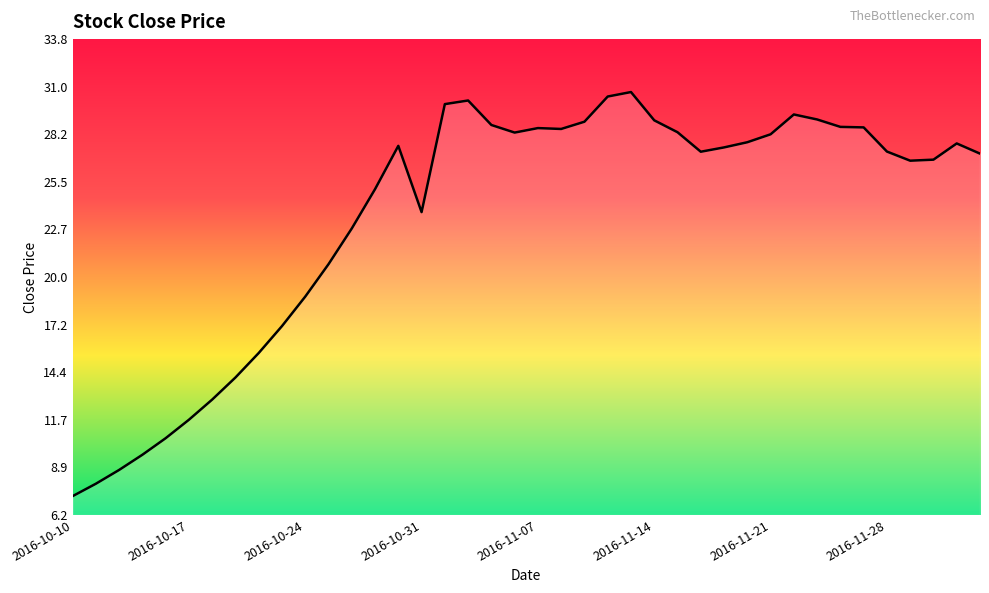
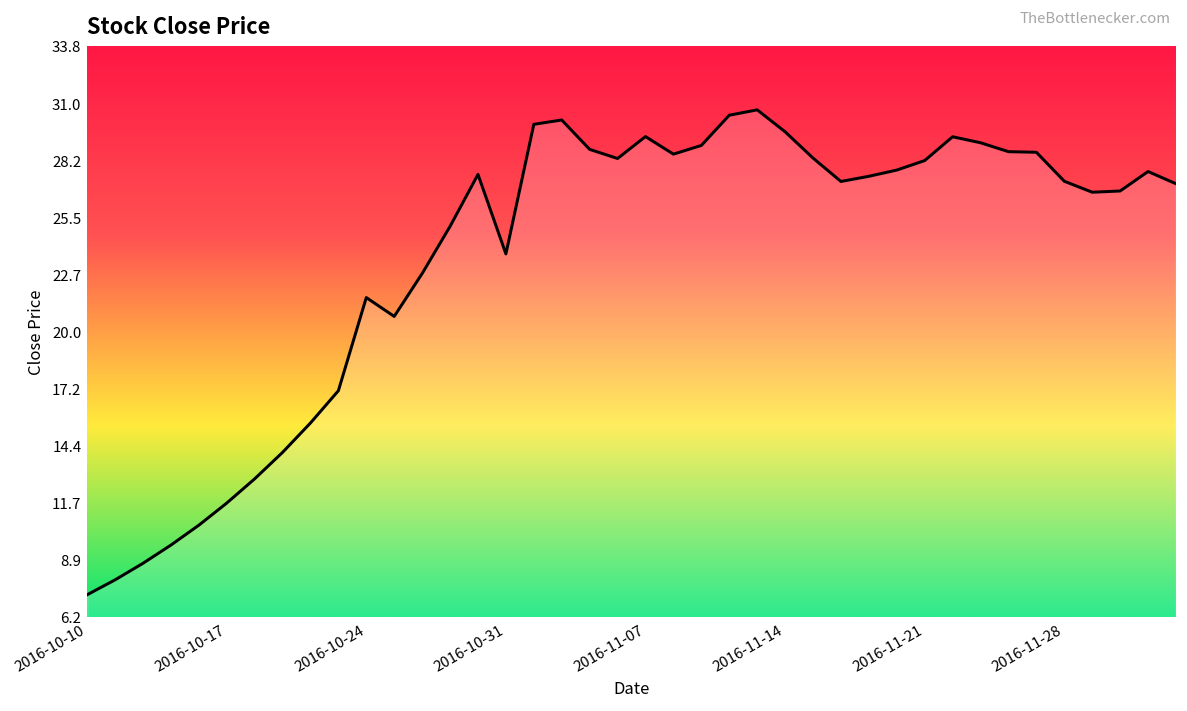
  {
    "2016-10-10": 7.3,
    "2016-10-17": 11.7,
-   "2016-10-24": 18.8,
+   "2016-10-24": 21.6,
    "2016-10-31": 23.7,
-   "2016-11-07": 28.6,
-   "2016-11-14": 29.1,
+   "2016-11-07": 29.4,
+   "2016-11-14": 29.6,
    "2016-11-21": 28.2,
    "2016-11-28": 27.2
  }
